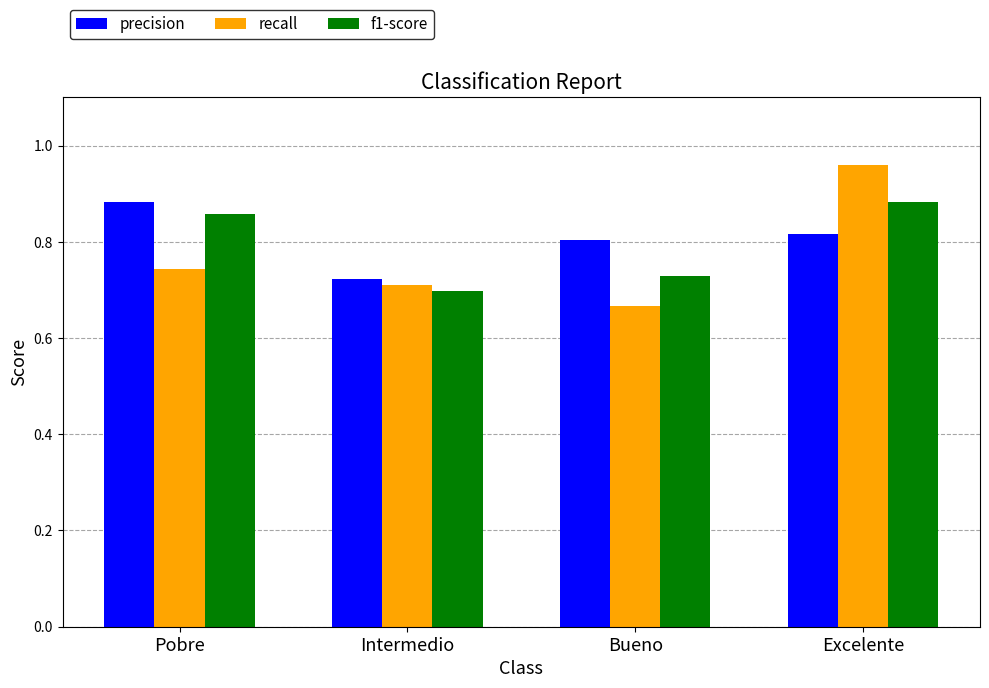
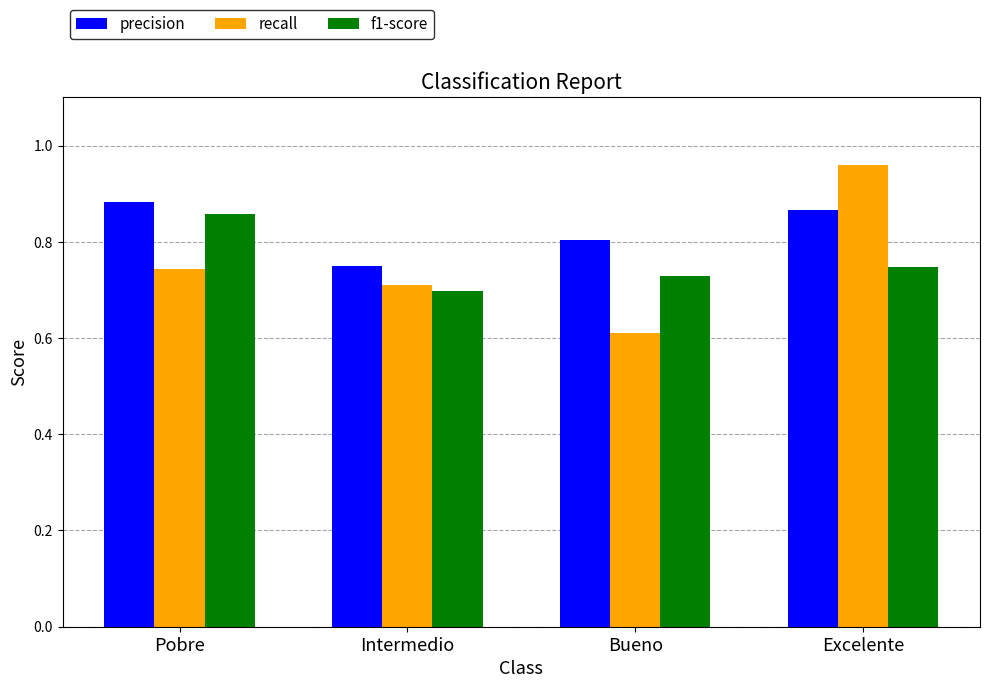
  {
    "precision": {
      "Pobre": 0.88,
-     "Intermedio": 0.72,
+     "Intermedio": 0.75,
      "Bueno": 0.80,
-     "Excelente": 0.82
+     "Excelente": 0.87
    },
    "recall": {
      "Pobre": 0.74,
      "Intermedio": 0.71,
-     "Bueno": 0.67,
+     "Bueno": 0.61,
      "Excelente": 0.96
    },
    "f1-score": {
      "Pobre": 0.86,
      "Intermedio": 0.70,
      "Bueno": 0.73,
-     "Excelente": 0.88
+     "Excelente": 0.75
    }
  }
